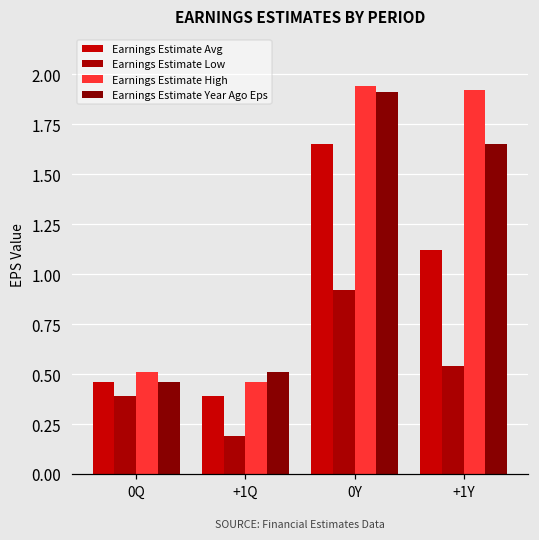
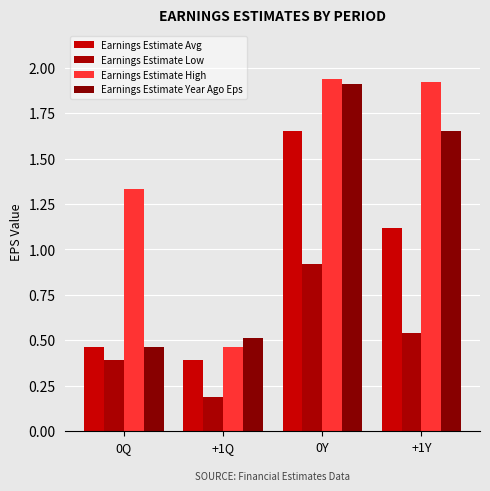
  {
    "Earnings Estimate High": {
-     "0Q": 0.51,
+     "0Q": 1.33,
      "+1Q": 0.46,
      "0Y": 1.94,
      "+1Y": 1.92
    }
  }
